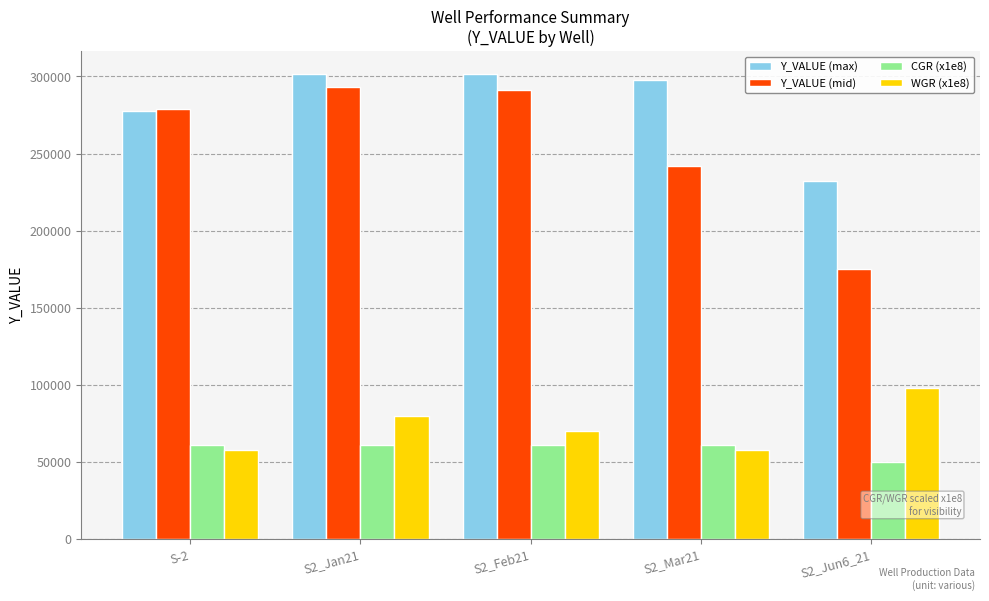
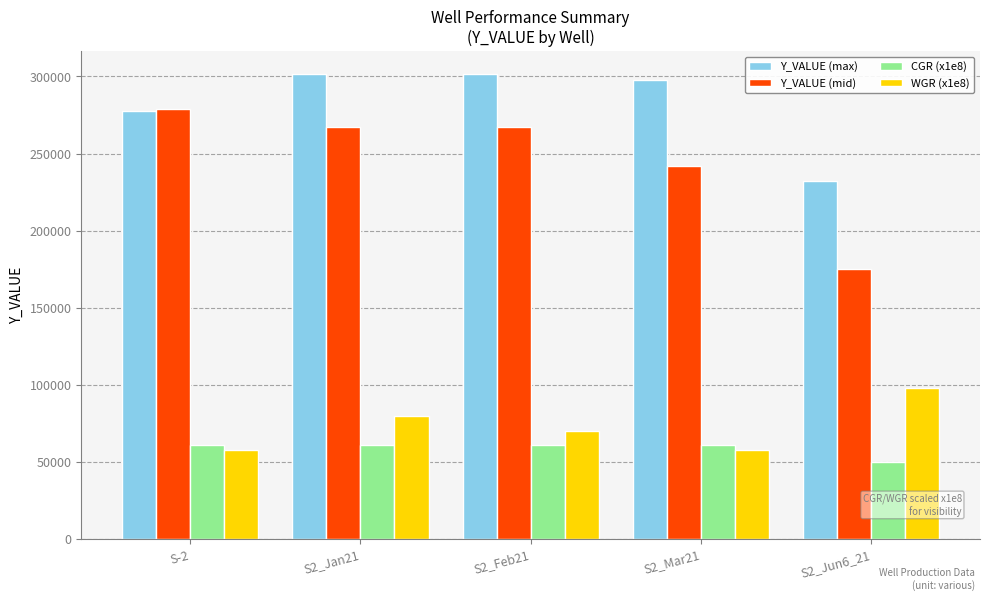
  {
    "Y_VALUE (max)": {
      "S-2": 278000,
      "S2_Jan21": 301000,
      "S2_Feb21": 301000,
      "S2_Mar21": 297000,
      "S2_Jun6_21": 232000
    },
    "Y_VALUE (mid)": {
      "S-2": 279000,
-     "S2_Jan21": 293000,
-     "S2_Feb21": 291000,
+     "S2_Jan21": 267000,
+     "S2_Feb21": 267000,
      "S2_Mar21": 242000,
      "S2_Jun6_21": 175000
    },
    "CGR (x1e8)": {
      "S-2": 61000,
      "S2_Jan21": 61000,
      "S2_Feb21": 61000,
      "S2_Mar21": 61000,
      "S2_Jun6_21": 50000
    },
    "WGR (x1e8)": {
      "S-2": 58000,
      "S2_Jan21": 80000,
      "S2_Feb21": 70000,
      "S2_Mar21": 58000,
      "S2_Jun6_21": 98000
    }
  }
